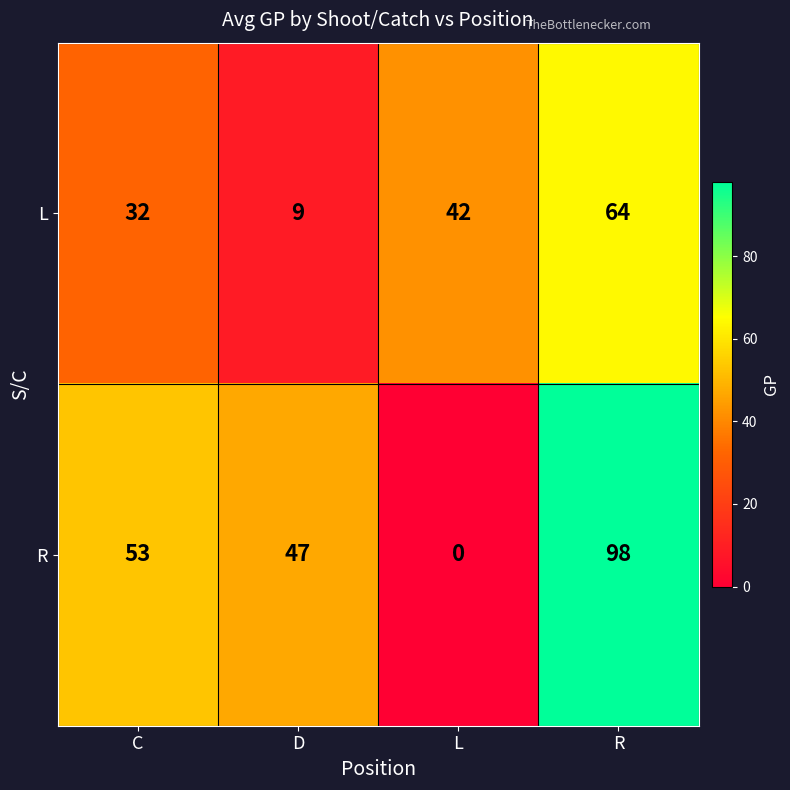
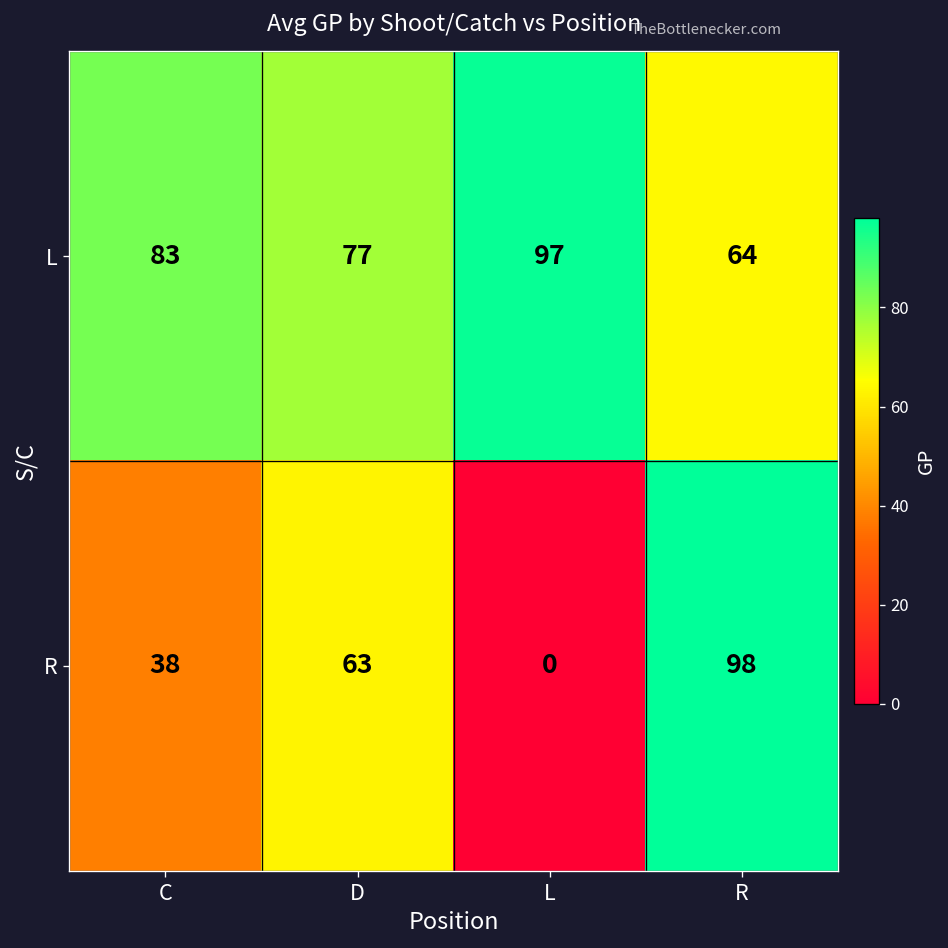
  {
    "L": {
-     "C": 32,
-     "D": 9,
-     "L": 42,
+     "C": 83,
+     "D": 77,
+     "L": 97,
      "R": 64
    },
    "R": {
-     "C": 53,
-     "D": 47,
+     "C": 38,
+     "D": 63,
      "L": 0,
      "R": 98
    }
  }
